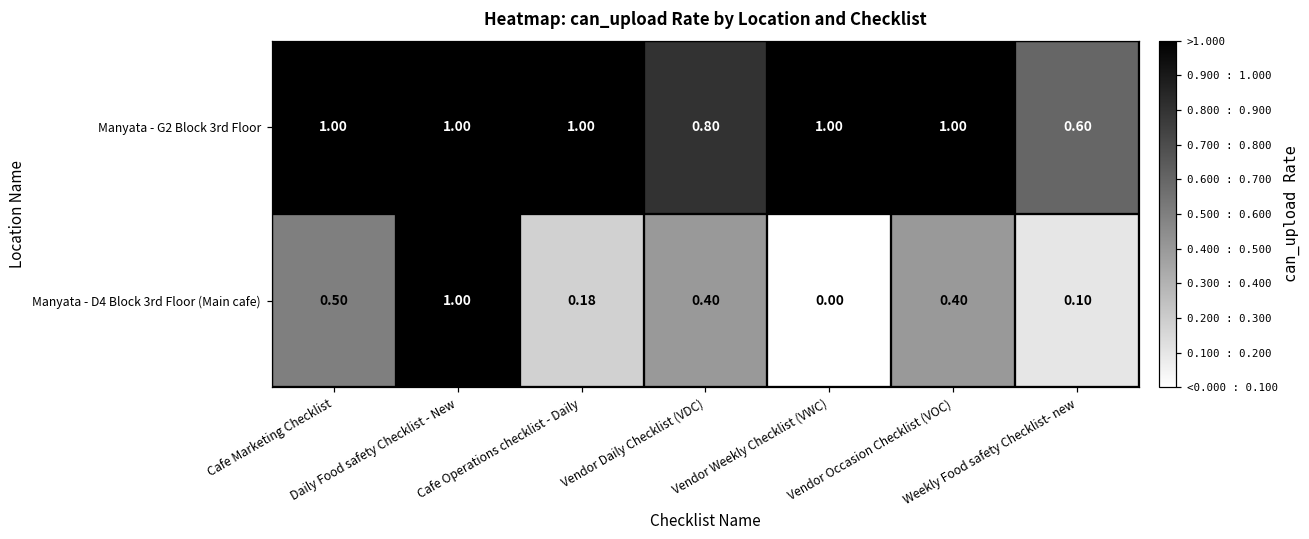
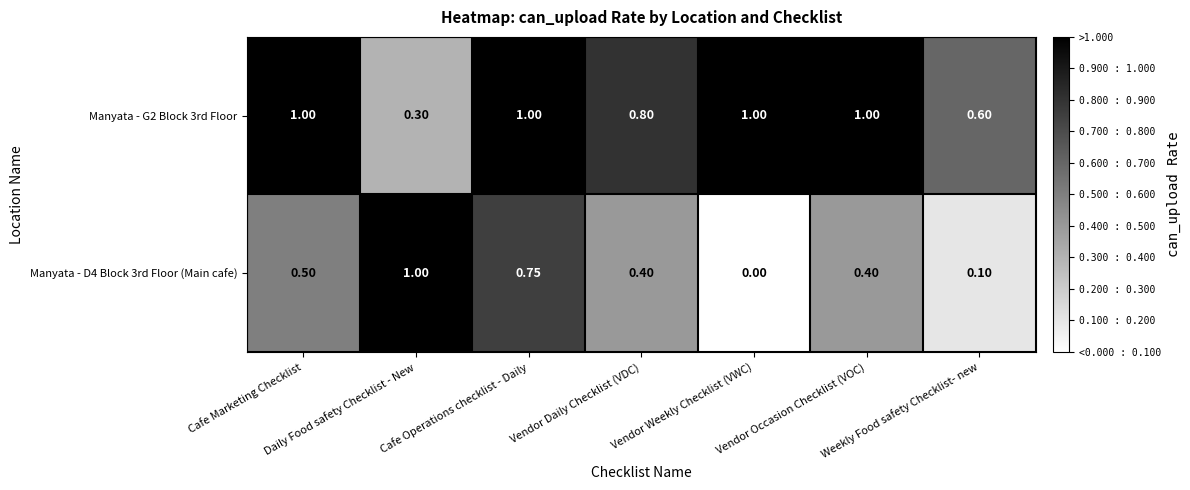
  {
    "Manyata - G2 Block 3rd Floor": {
      "Cafe Marketing Checklist": 1.00,
-     "Daily Food safety Checklist - New": 1.00,
+     "Daily Food safety Checklist - New": 0.30,
      "Cafe Operations checklist - Daily": 1.00,
      "Vendor Daily Checklist (VDC)": 0.80,
      "Vendor Weekly Checklist (VWC)": 1.00,
      "Vendor Occasion Checklist (VOC)": 1.00,
      "Weekly Food safety Checklist- new": 0.60
    },
    "Manyata - D4 Block 3rd Floor (Main cafe)": {
      "Cafe Marketing Checklist": 0.50,
      "Daily Food safety Checklist - New": 1.00,
-     "Cafe Operations checklist - Daily": 0.18,
+     "Cafe Operations checklist - Daily": 0.75,
      "Vendor Daily Checklist (VDC)": 0.40,
      "Vendor Weekly Checklist (VWC)": 0.00,
      "Vendor Occasion Checklist (VOC)": 0.40,
      "Weekly Food safety Checklist- new": 0.10
    }
  }
